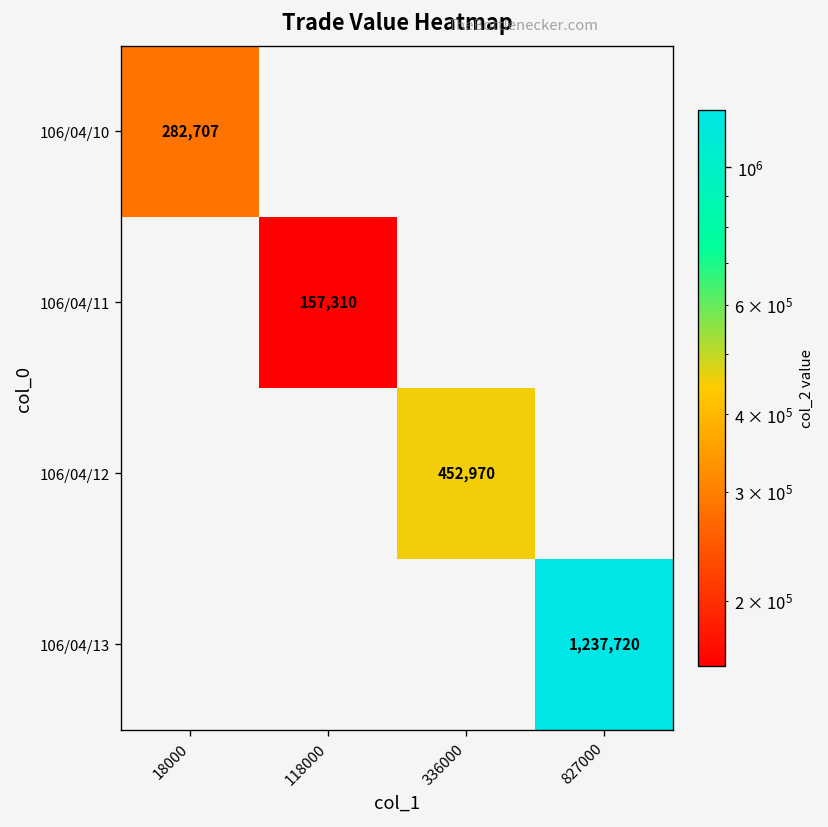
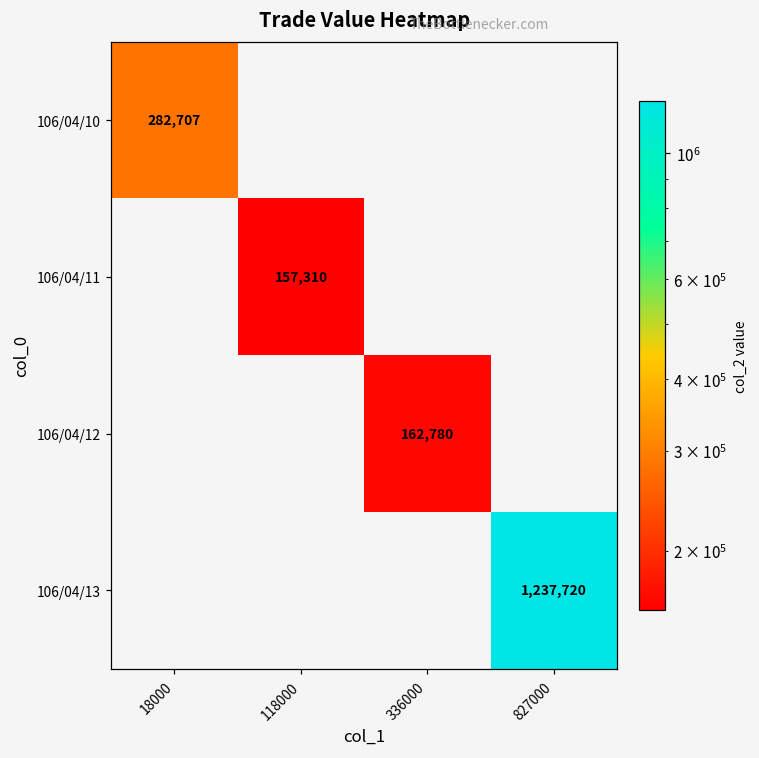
  {
    "106/04/10": {
      "18000": "282,707"
    },
    "106/04/11": {
      "118000": "157,310"
    },
    "106/04/12": {
-     "336000": "452,970"
+     "336000": "162,780"
    },
    "106/04/13": {
      "827000": "1,237,720"
    }
  }
